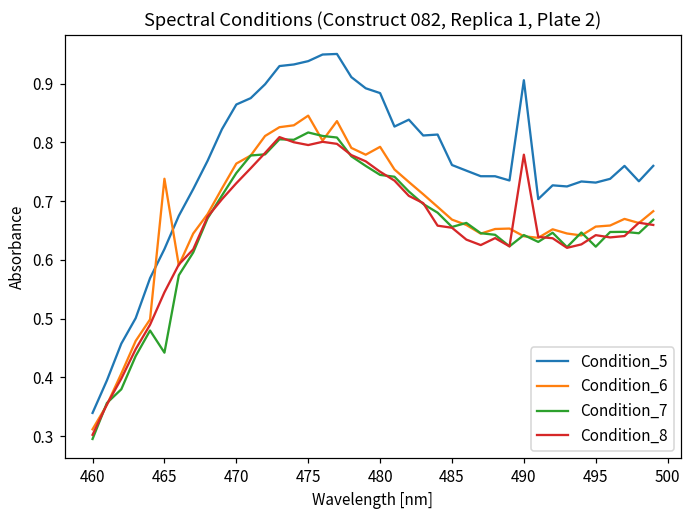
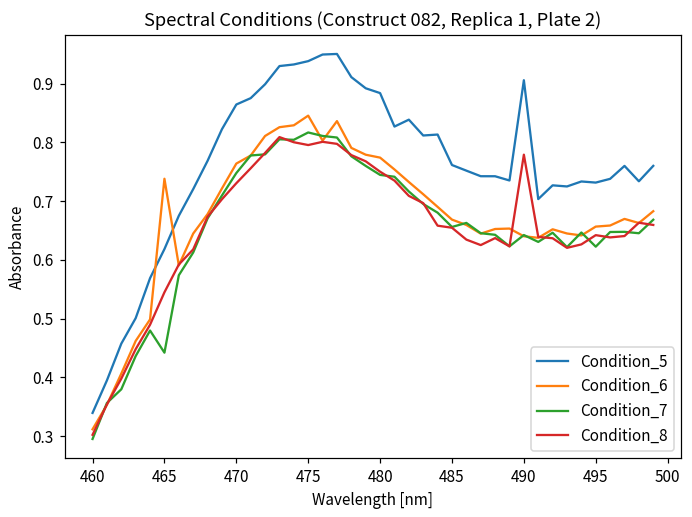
  {
    "Condition_5": {
      "460": 0.34,
      "465": 0.62,
      "470": 0.86,
      "475": 0.94,
      "480": 0.88,
      "485": 0.76,
      "490": 0.91,
      "495": 0.73
    },
    "Condition_6": {
      "460": 0.31,
      "465": 0.74,
      "470": 0.76,
      "475": 0.85,
-     "480": 0.79,
+     "480": 0.77,
      "485": 0.67,
      "495": 0.66
    },
    "Condition_7": {
      "460": 0.30,
      "465": 0.44,
      "470": 0.75,
      "475": 0.82,
      "480": 0.74,
      "495": 0.62
    },
    "Condition_8": {
      "460": 0.30,
      "465": 0.54,
      "470": 0.73,
      "475": 0.80,
      "480": 0.75,
      "490": 0.78,
      "495": 0.64
    }
  }
